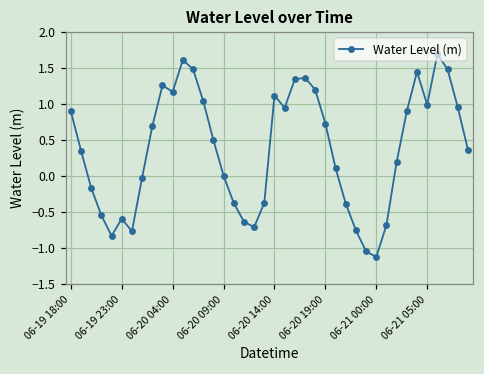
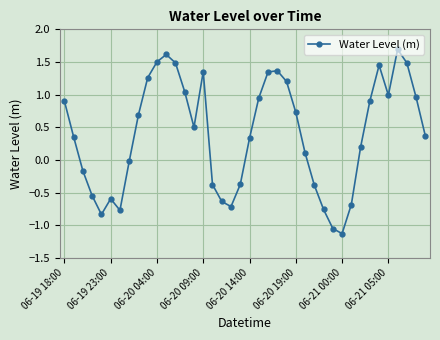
  {
    "06-19 18:00": 0.9,
    "06-19 23:00": -0.6,
-   "06-20 04:00": 1.2,
-   "06-20 09:00": 0.0,
-   "06-20 14:00": 1.1,
+   "06-20 04:00": 1.5,
+   "06-20 09:00": 1.4,
+   "06-20 14:00": 0.3,
    "06-20 19:00": 0.7,
    "06-21 00:00": -1.1,
    "06-21 05:00": 1.0
  }
